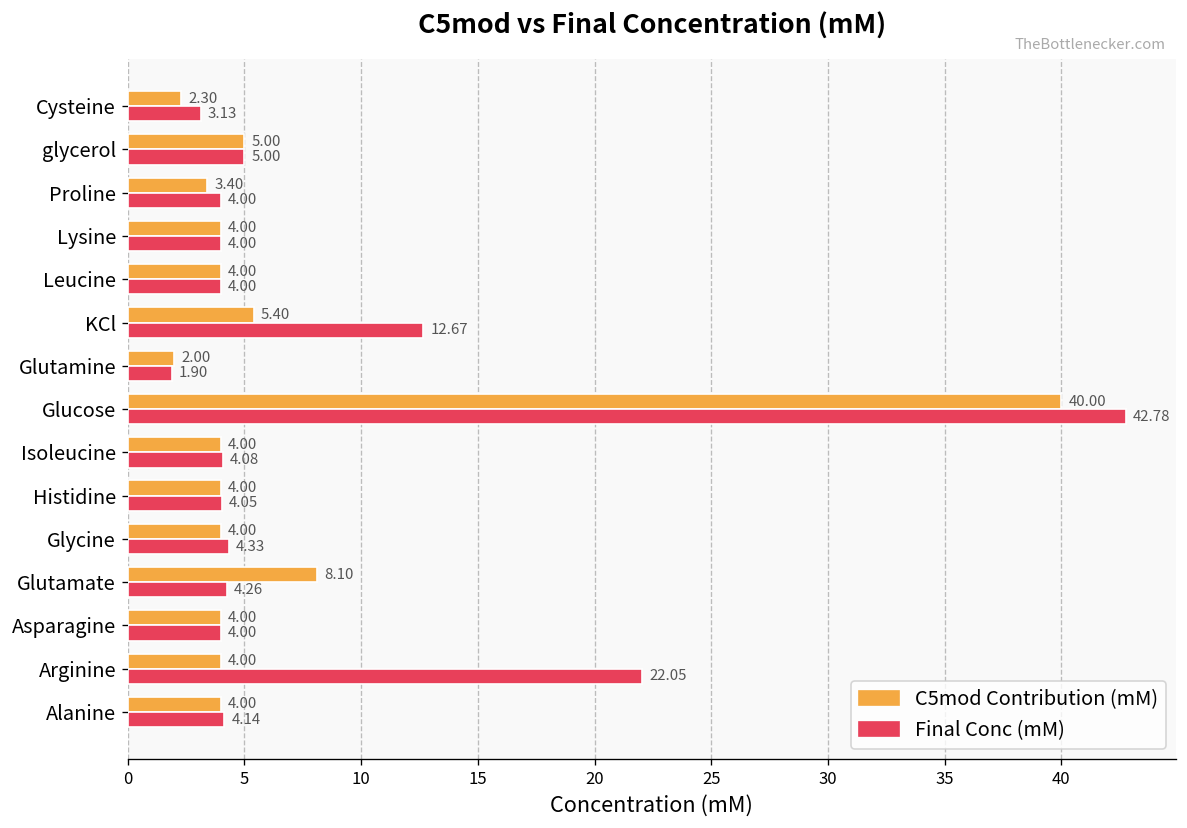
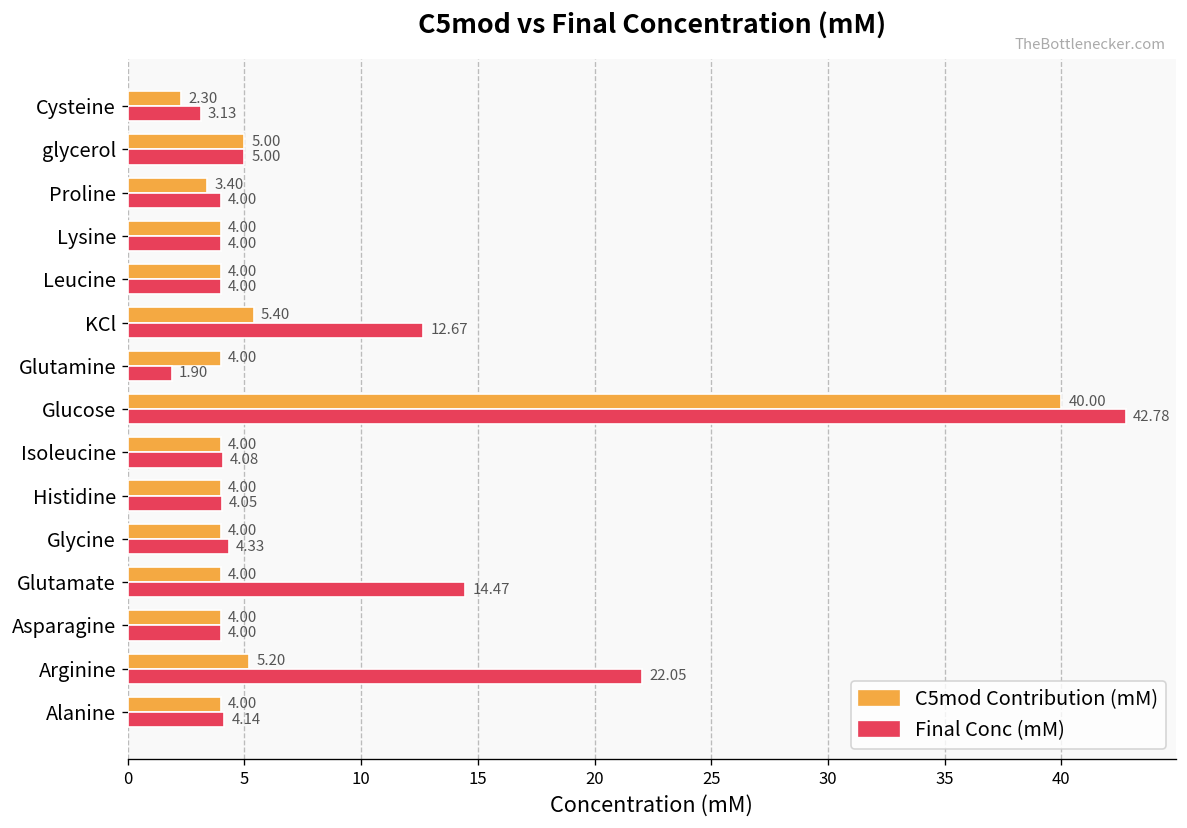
  {
    "C5mod Contribution (mM)": {
      "Cysteine": 2.30,
      "glycerol": 5.00,
      "Proline": 3.40,
      "Lysine": 4.00,
      "Leucine": 4.00,
      "KCl": 5.40,
-     "Glutamine": 2.00,
+     "Glutamine": 4.00,
      "Glucose": 40.00,
      "Isoleucine": 4.00,
      "Histidine": 4.00,
      "Glycine": 4.00,
-     "Glutamate": 8.10,
+     "Glutamate": 4.00,
      "Asparagine": 4.00,
-     "Arginine": 4.00,
+     "Arginine": 5.20,
      "Alanine": 4.00
    },
    "Final Conc (mM)": {
      "Cysteine": 3.13,
      "glycerol": 5.00,
      "Proline": 4.00,
      "Lysine": 4.00,
      "Leucine": 4.00,
      "KCl": 12.67,
      "Glutamine": 1.90,
      "Glucose": 42.78,
      "Isoleucine": 4.08,
      "Histidine": 4.05,
      "Glycine": 4.33,
-     "Glutamate": 4.26,
+     "Glutamate": 14.47,
      "Asparagine": 4.00,
      "Arginine": 22.05,
      "Alanine": 4.14
    }
  }
